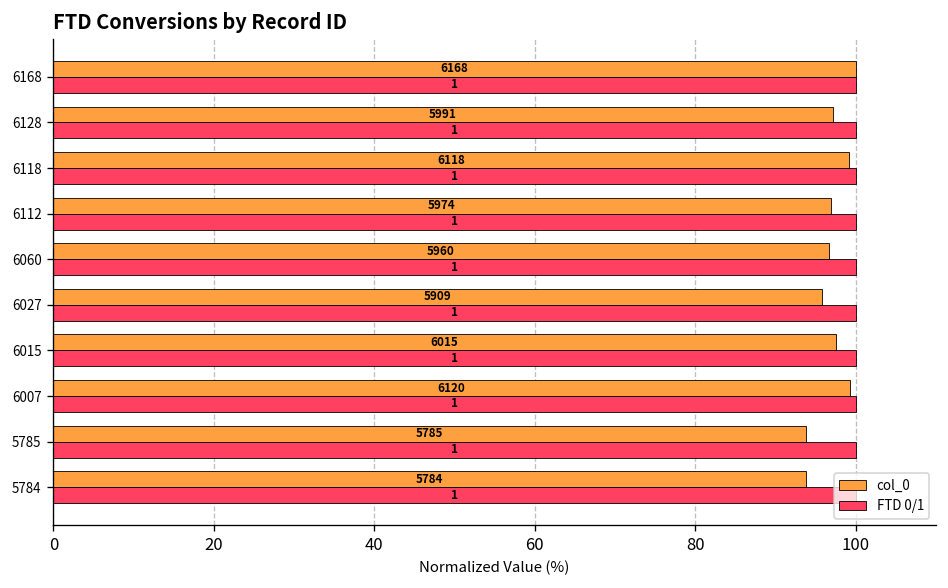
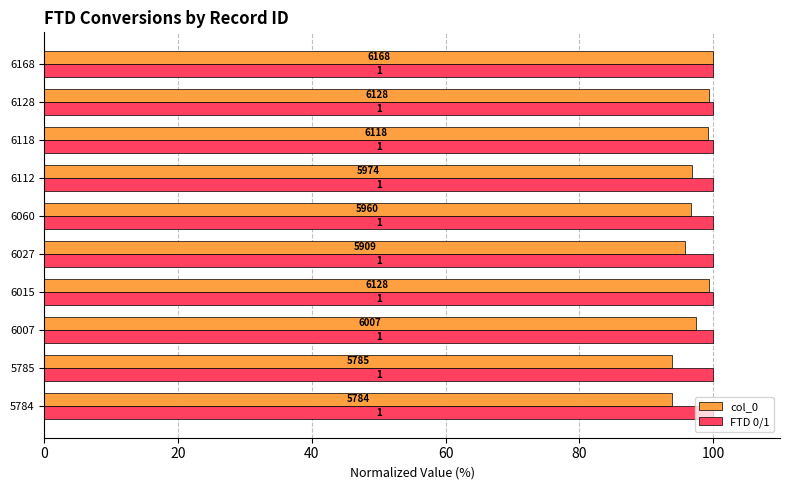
  {
    "col_0": {
-     "6128": 5991,
-     "6015": 6015,
-     "6007": 6120
+     "6128": 6128,
+     "6015": 6128,
+     "6007": 6007
    }
  }
